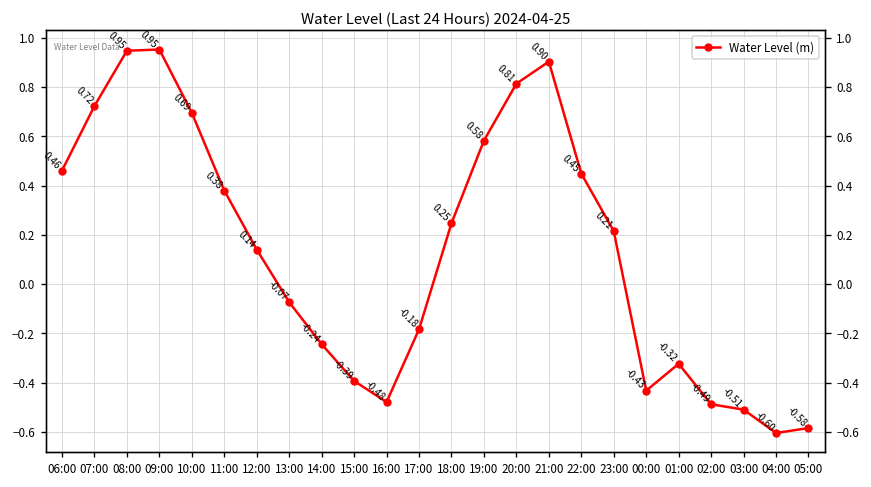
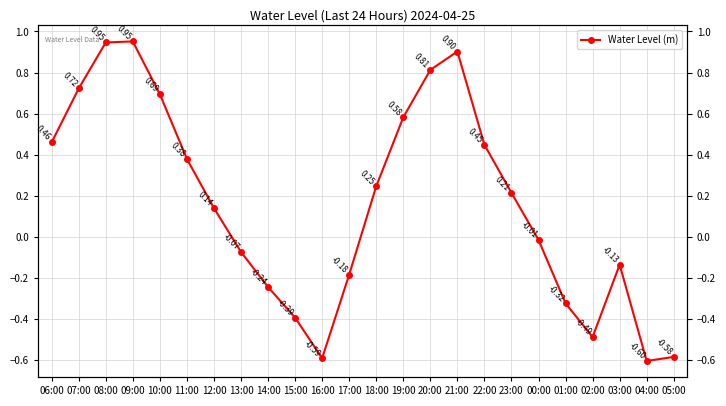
  {
    "06:00": 0.46,
    "07:00": 0.72,
    "09:00": 0.95,
    "10:00": 0.69,
    "11:00": 0.38,
    "12:00": 0.14,
    "13:00": -0.07,
    "14:00": -0.24,
    "15:00": -0.39,
-   "16:00": -0.48,
+   "16:00": -0.59,
    "17:00": -0.18,
    "18:00": 0.25,
    "19:00": 0.58,
    "20:00": 0.81,
    "21:00": 0.90,
    "22:00": 0.45,
    "23:00": 0.21,
-   "00:00": -0.43,
+   "00:00": -0.01,
    "01:00": -0.32,
    "02:00": -0.49,
-   "03:00": -0.51,
+   "03:00": -0.13,
    "04:00": -0.60,
    "05:00": -0.58
  }
